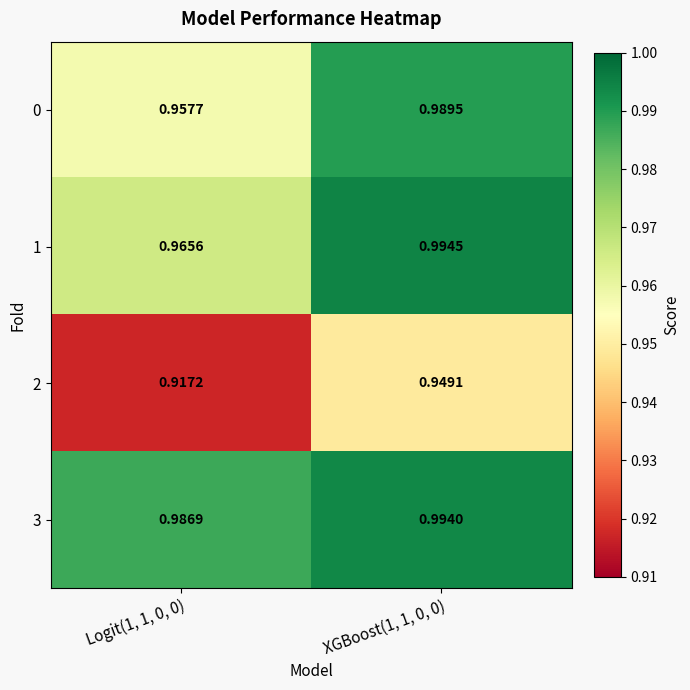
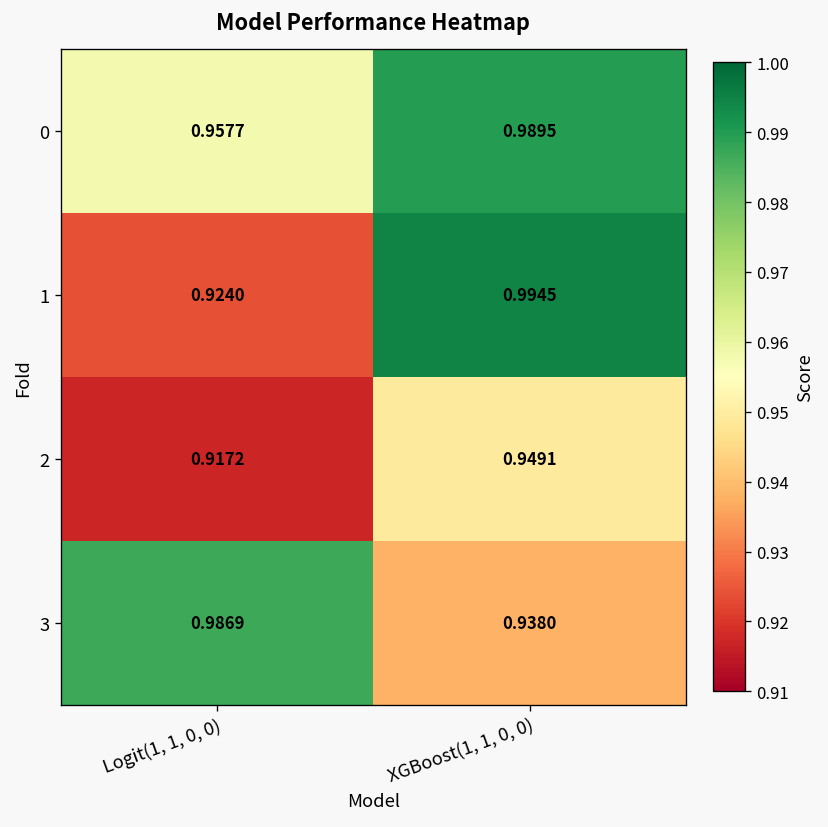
  {
    "0": {
      "Logit(1, 1, 0, 0)": 0.9577,
      "XGBoost(1, 1, 0, 0)": 0.9895
    },
    "1": {
-     "Logit(1, 1, 0, 0)": 0.9656,
+     "Logit(1, 1, 0, 0)": 0.9240,
      "XGBoost(1, 1, 0, 0)": 0.9945
    },
    "2": {
      "Logit(1, 1, 0, 0)": 0.9172,
      "XGBoost(1, 1, 0, 0)": 0.9491
    },
    "3": {
      "Logit(1, 1, 0, 0)": 0.9869,
-     "XGBoost(1, 1, 0, 0)": 0.9940
+     "XGBoost(1, 1, 0, 0)": 0.9380
    }
  }
